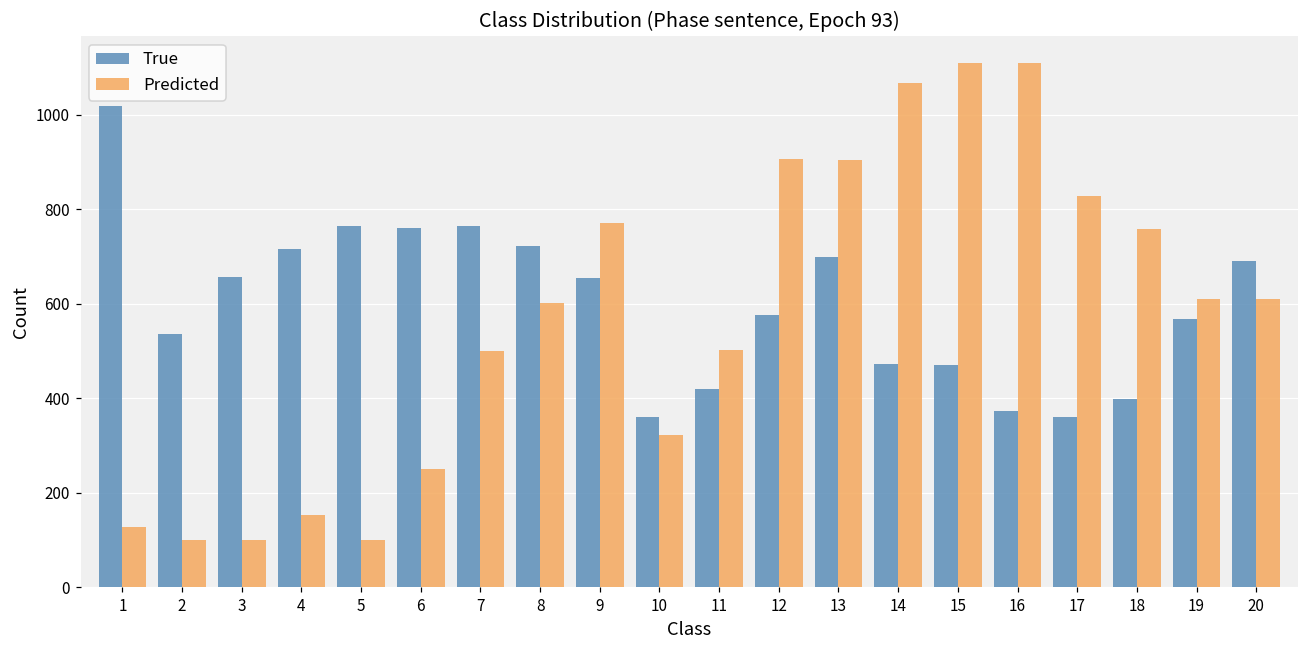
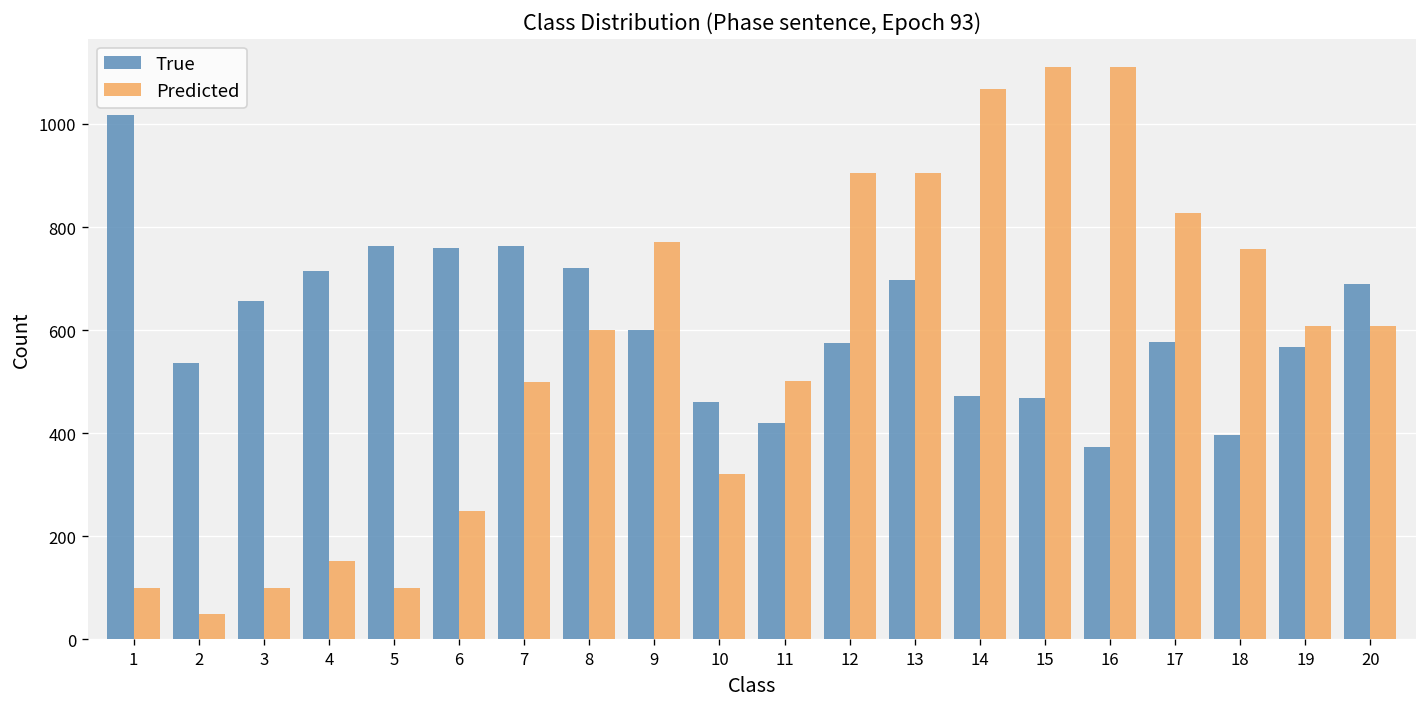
  {
    "True": {
      "1": 1020,
      "2": 540,
      "3": 660,
      "4": 720,
      "5": 760,
      "6": 760,
      "7": 760,
      "8": 720,
-     "9": 650,
-     "10": 360,
+     "9": 600,
+     "10": 460,
      "11": 420,
      "12": 580,
      "13": 700,
      "14": 470,
      "15": 470,
      "16": 370,
-     "17": 360,
+     "17": 580,
      "18": 400,
      "19": 570,
      "20": 690
    },
    "Predicted": {
-     "1": 130,
-     "2": 100,
+     "1": 100,
+     "2": 50,
      "3": 100,
      "4": 150,
      "5": 100,
      "6": 250,
      "7": 500,
      "8": 600,
      "9": 770,
      "10": 320,
      "11": 500,
      "12": 910,
      "13": 900,
      "14": 1070,
      "15": 1110,
      "16": 1110,
      "17": 830,
      "18": 760,
      "19": 610,
      "20": 610
    }
  }
